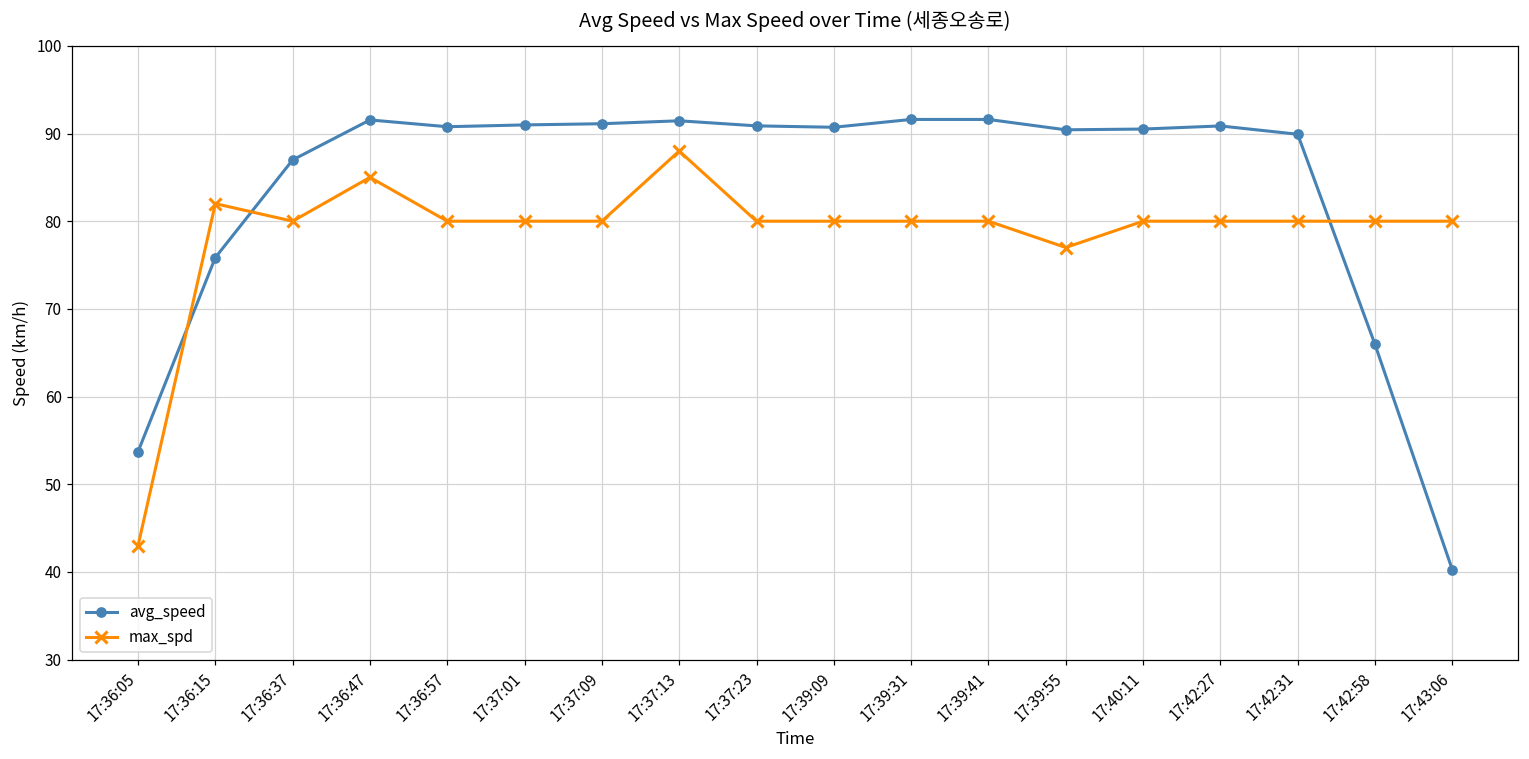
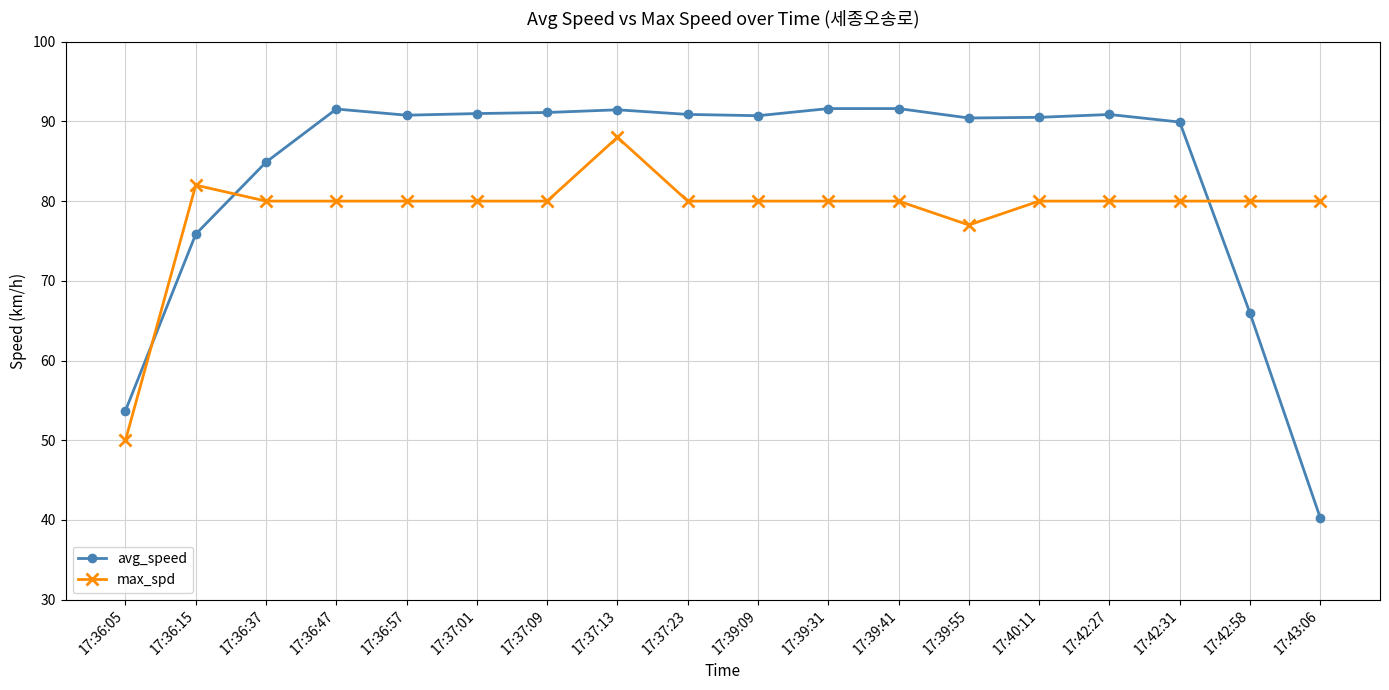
  {
    "avg_speed": {
      "17:36:05": 54,
      "17:36:15": 76,
-     "17:36:37": 87,
+     "17:36:37": 85,
      "17:36:47": 92,
      "17:36:57": 91,
      "17:37:01": 91,
      "17:37:09": 91,
      "17:37:13": 91,
      "17:37:23": 91,
      "17:39:09": 91,
      "17:39:31": 92,
      "17:39:41": 92,
      "17:39:55": 90,
      "17:40:11": 91,
      "17:42:27": 91,
      "17:42:31": 90,
      "17:42:58": 66,
      "17:43:06": 40
    },
    "max_spd": {
-     "17:36:05": 43,
+     "17:36:05": 50,
      "17:36:15": 82,
      "17:36:37": 80,
-     "17:36:47": 85,
+     "17:36:47": 80,
      "17:36:57": 80,
      "17:37:01": 80,
      "17:37:09": 80,
      "17:37:13": 88,
      "17:37:23": 80,
      "17:39:09": 80,
      "17:39:31": 80,
      "17:39:41": 80,
      "17:39:55": 77,
      "17:40:11": 80,
      "17:42:27": 80,
      "17:42:31": 80,
      "17:42:58": 80,
      "17:43:06": 80
    }
  }
